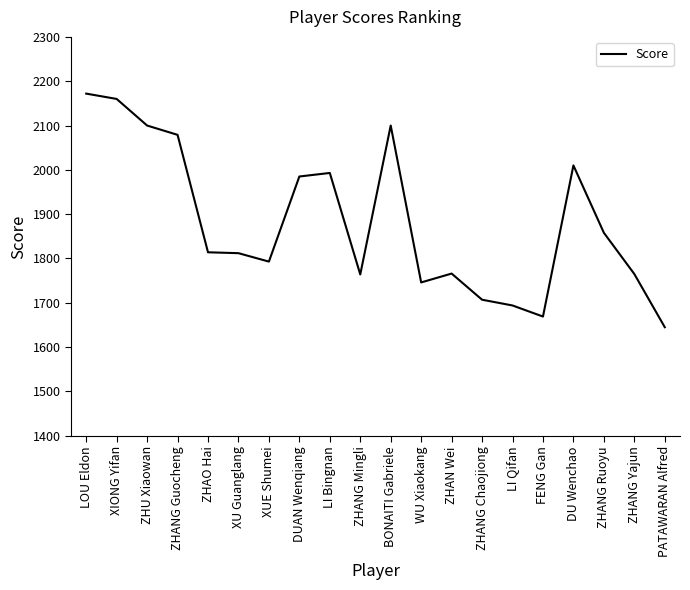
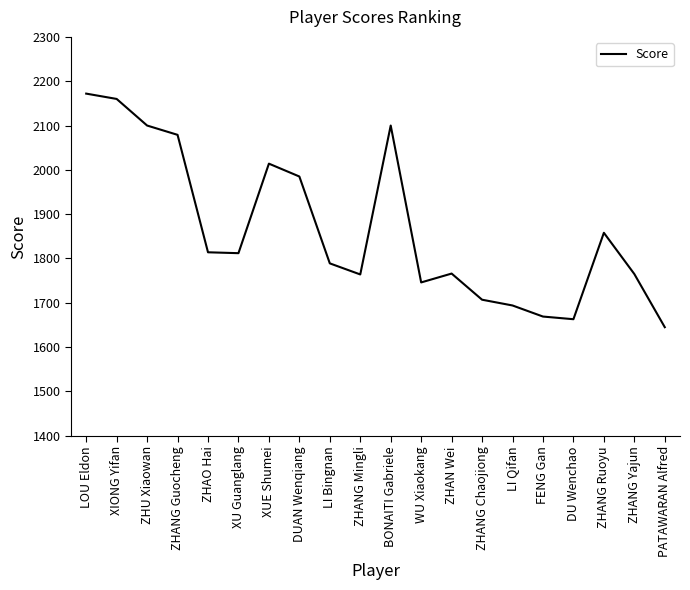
  {
    "LOU Eldon": 2170,
    "XIONG Yifan": 2160,
    "ZHU Xiaowan": 2100,
    "ZHANG Guocheng": 2080,
    "ZHAO Hai": 1810,
    "XU Guanglang": 1810,
-   "XUE Shumei": 1790,
+   "XUE Shumei": 2010,
    "DUAN Wenqiang": 1990,
-   "LI Bingnan": 1990,
+   "LI Bingnan": 1790,
    "ZHANG Mingli": 1760,
    "BONAITI Gabriele": 2100,
    "WU Xiaokang": 1750,
    "ZHAN Wei": 1770,
    "ZHANG Chaojiong": 1710,
    "LI Qifan": 1690,
    "FENG Gan": 1670,
-   "DU Wenchao": 2010,
+   "DU Wenchao": 1660,
    "ZHANG Ruoyu": 1860,
    "ZHANG Yajun": 1770,
    "PATAWARAN Alfred": 1650
  }
